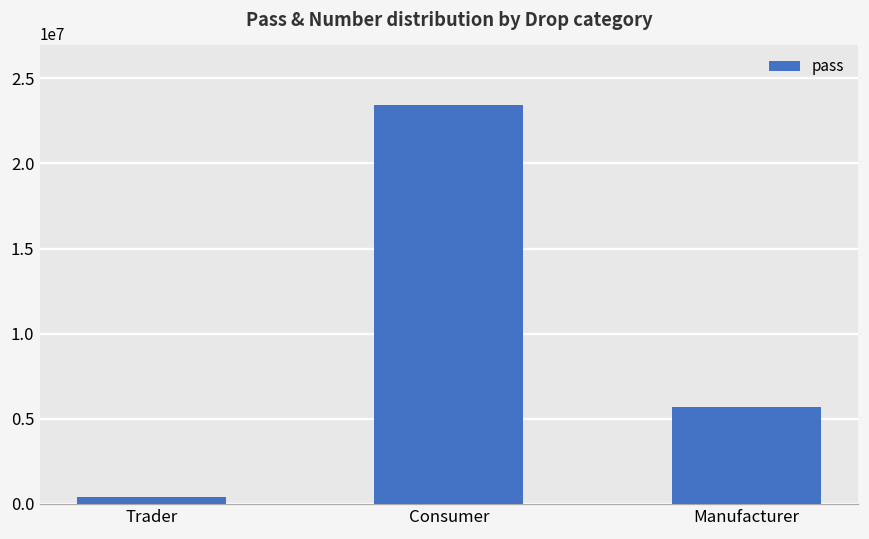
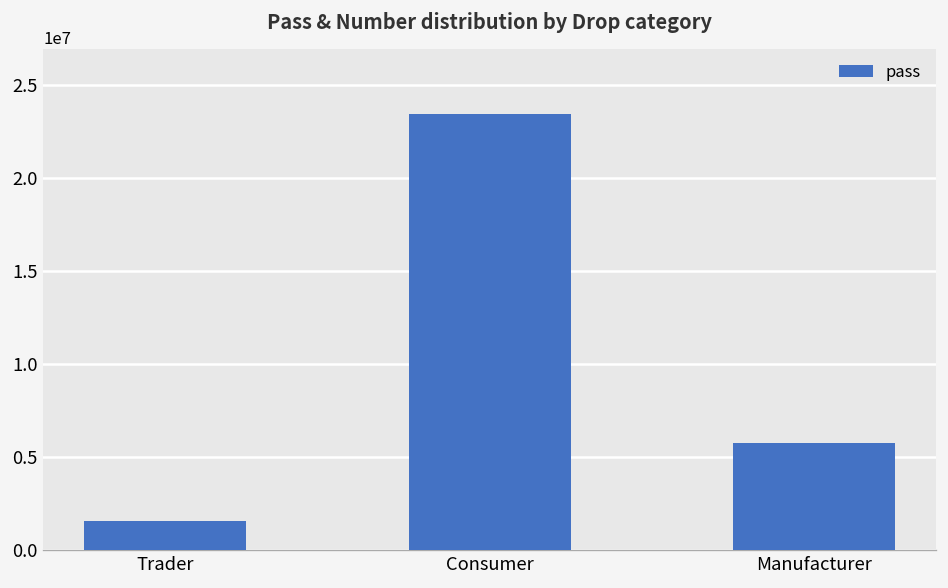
  {
-   "Trader": 400000,
+   "Trader": 1600000,
    "Consumer": 23500000,
    "Manufacturer": 5700000
  }
